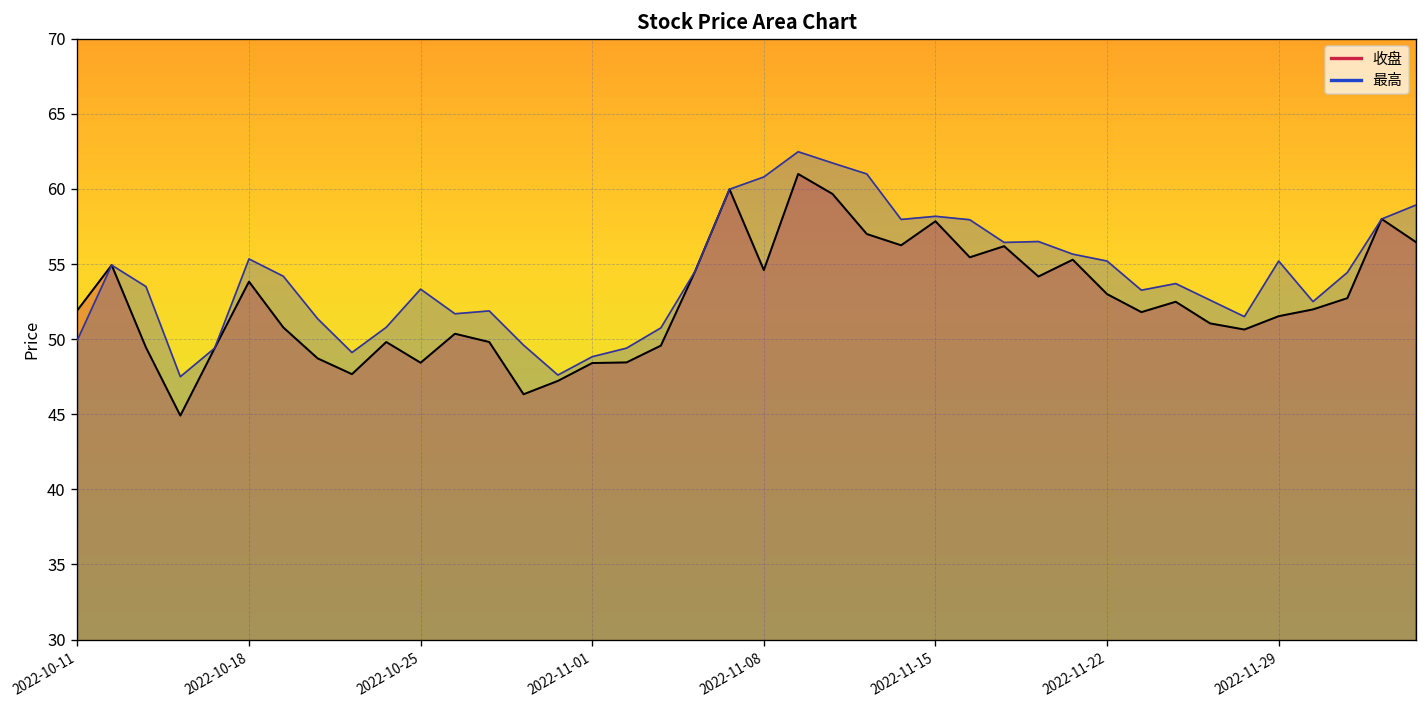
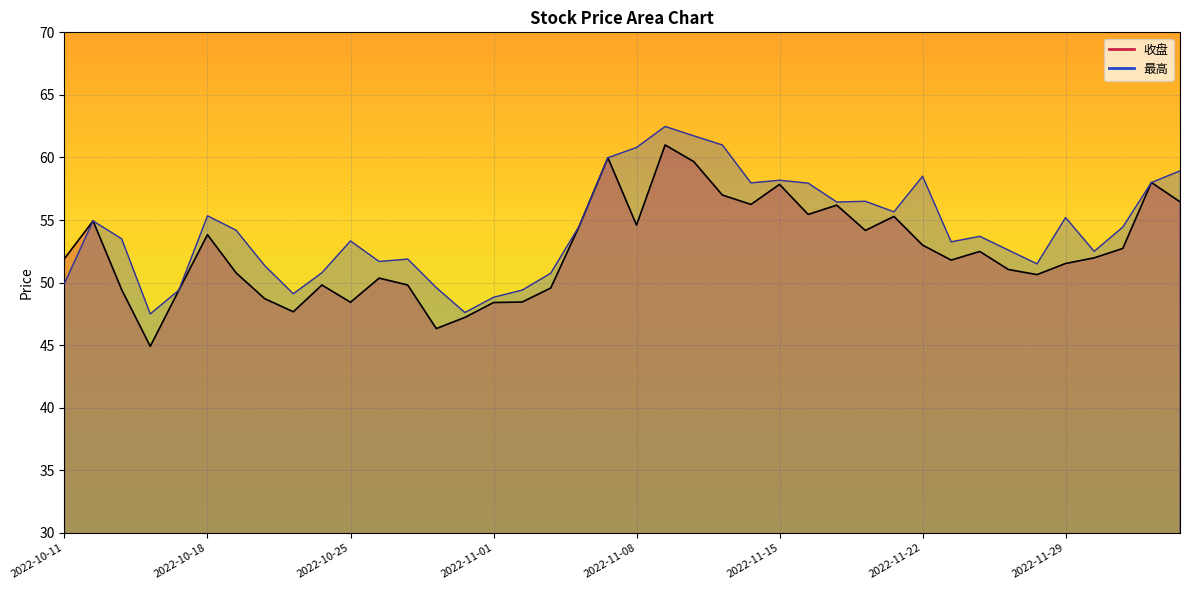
  {
    "收盘": {
      "2022-10-11": 51.9,
      "2022-10-18": 53.8,
      "2022-10-25": 48.4,
      "2022-11-01": 48.4,
      "2022-11-08": 54.6,
      "2022-11-15": 57.9,
      "2022-11-22": 53.0,
      "2022-11-29": 51.5
    },
    "最高": {
      "2022-10-11": 49.9,
      "2022-10-18": 55.3,
      "2022-10-25": 53.3,
      "2022-11-01": 48.8,
      "2022-11-08": 60.8,
      "2022-11-15": 58.2,
-     "2022-11-22": 55.2,
+     "2022-11-22": 58.5,
      "2022-11-29": 55.2
    }
  }
